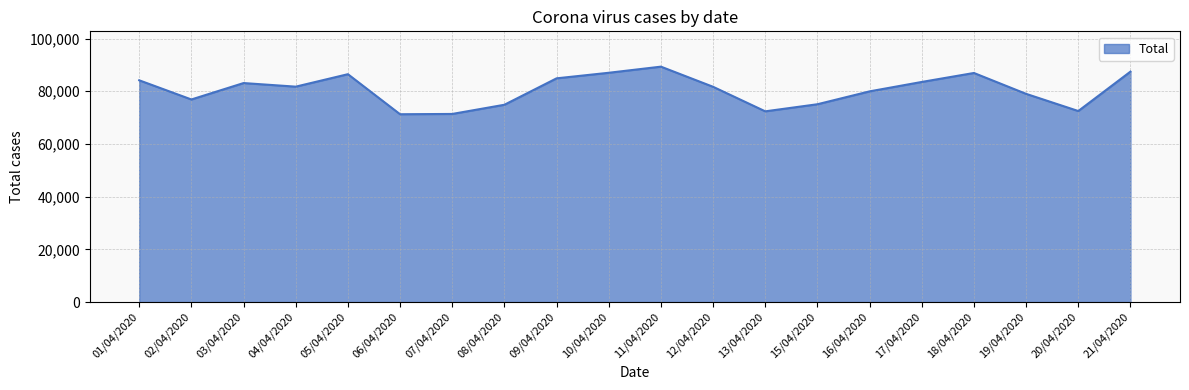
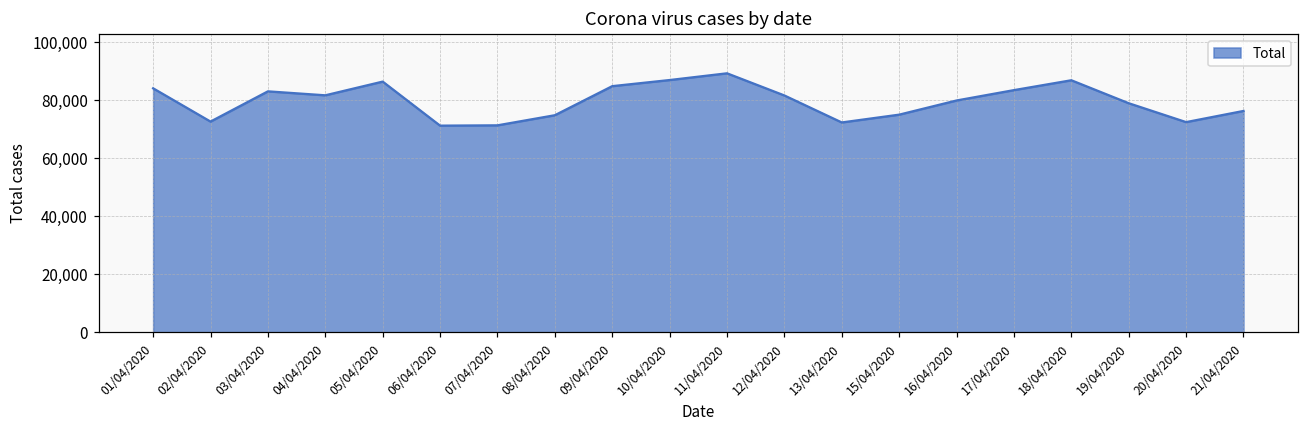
  {
    "01/04/2020": "84,000",
-   "02/04/2020": "77,000",
+   "02/04/2020": "73,000",
    "03/04/2020": "83,000",
    "04/04/2020": "82,000",
    "05/04/2020": "86,000",
    "06/04/2020": "71,000",
    "07/04/2020": "71,000",
    "08/04/2020": "75,000",
    "09/04/2020": "85,000",
    "10/04/2020": "87,000",
    "11/04/2020": "89,000",
    "12/04/2020": "82,000",
    "13/04/2020": "72,000",
    "15/04/2020": "75,000",
    "16/04/2020": "80,000",
    "17/04/2020": "84,000",
    "18/04/2020": "87,000",
    "19/04/2020": "79,000",
    "20/04/2020": "73,000",
-   "21/04/2020": "87,000"
+   "21/04/2020": "76,000"
  }
